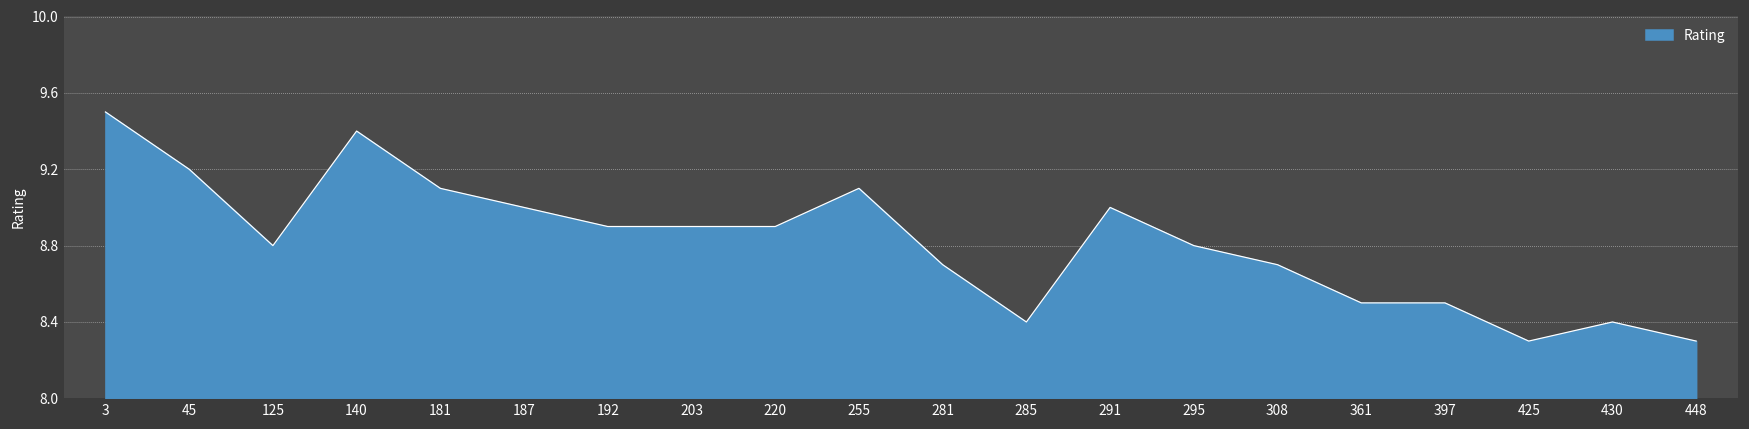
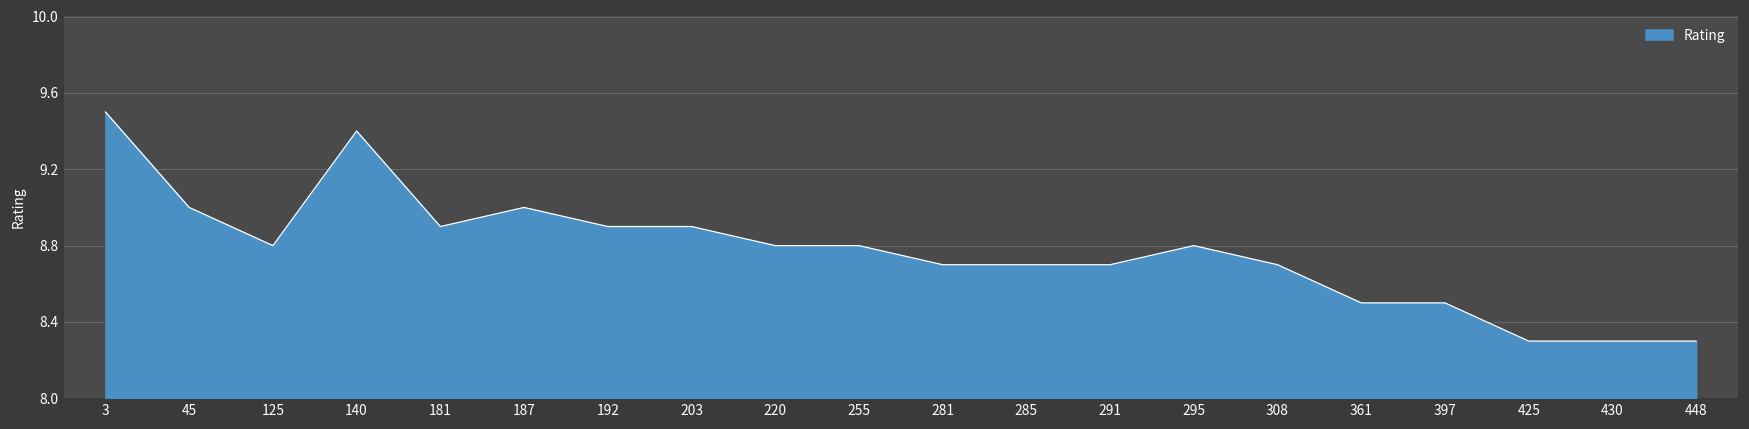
  {
    "3": 9.5,
-   "45": 9.2,
+   "45": 9.0,
    "125": 8.8,
    "140": 9.4,
-   "181": 9.1,
+   "181": 8.9,
    "187": 9.0,
    "192": 8.9,
    "203": 8.9,
-   "220": 8.9,
-   "255": 9.1,
+   "220": 8.8,
+   "255": 8.8,
    "281": 8.7,
-   "285": 8.4,
-   "291": 9.0,
+   "285": 8.7,
+   "291": 8.7,
    "295": 8.8,
    "308": 8.7,
    "361": 8.5,
    "397": 8.5,
    "425": 8.3,
-   "430": 8.4,
+   "430": 8.3,
    "448": 8.3
  }
